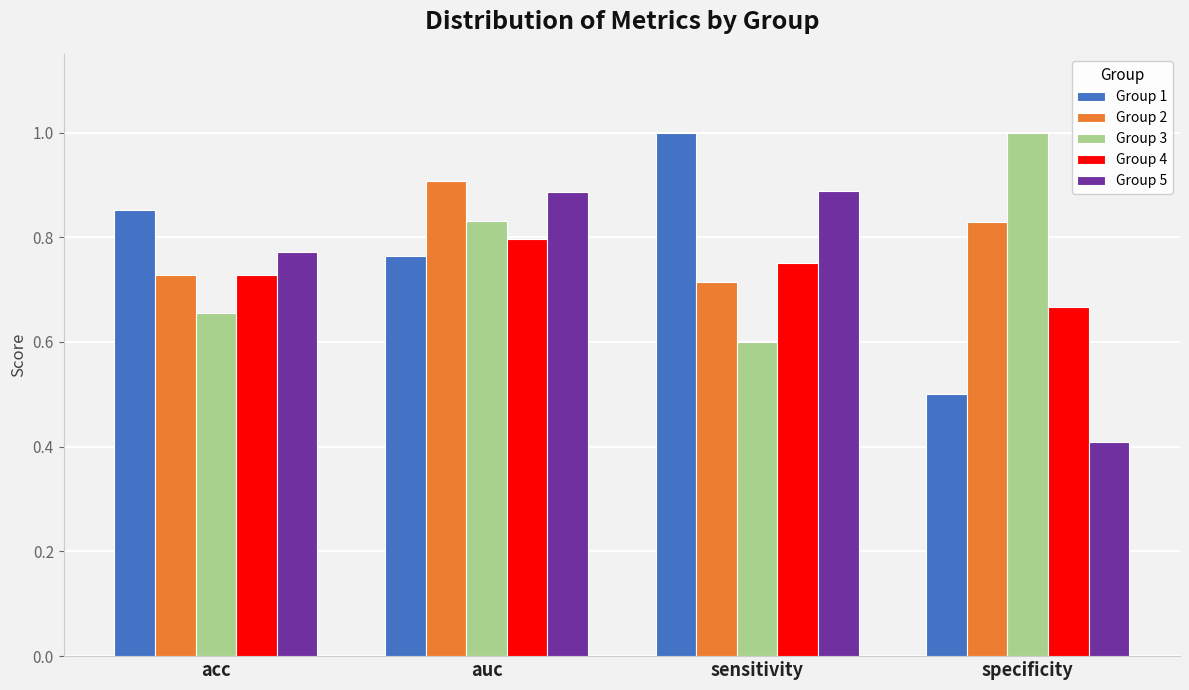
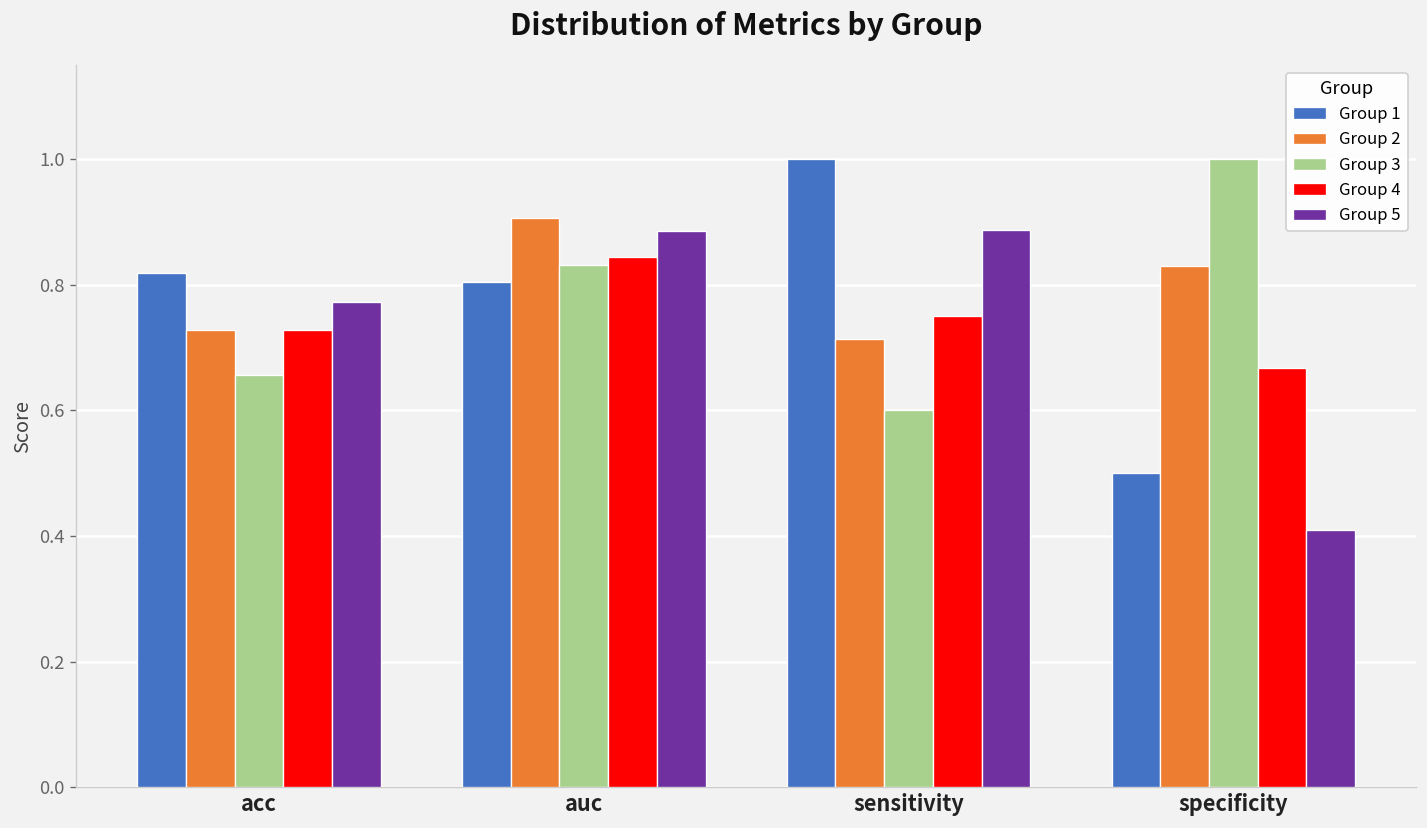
  {
    "Group 1": {
-     "acc": 0.85,
-     "auc": 0.76,
+     "acc": 0.82,
+     "auc": 0.80,
      "sensitivity": 1.00,
      "specificity": 0.50
    },
    "Group 2": {
      "acc": 0.73,
      "auc": 0.91,
      "sensitivity": 0.71,
      "specificity": 0.83
    },
    "Group 3": {
      "acc": 0.66,
      "auc": 0.83,
      "sensitivity": 0.60,
      "specificity": 1.00
    },
    "Group 4": {
      "acc": 0.73,
-     "auc": 0.80,
+     "auc": 0.84,
      "sensitivity": 0.75,
      "specificity": 0.67
    },
    "Group 5": {
      "acc": 0.77,
      "auc": 0.89,
      "sensitivity": 0.89,
      "specificity": 0.41
    }
  }
